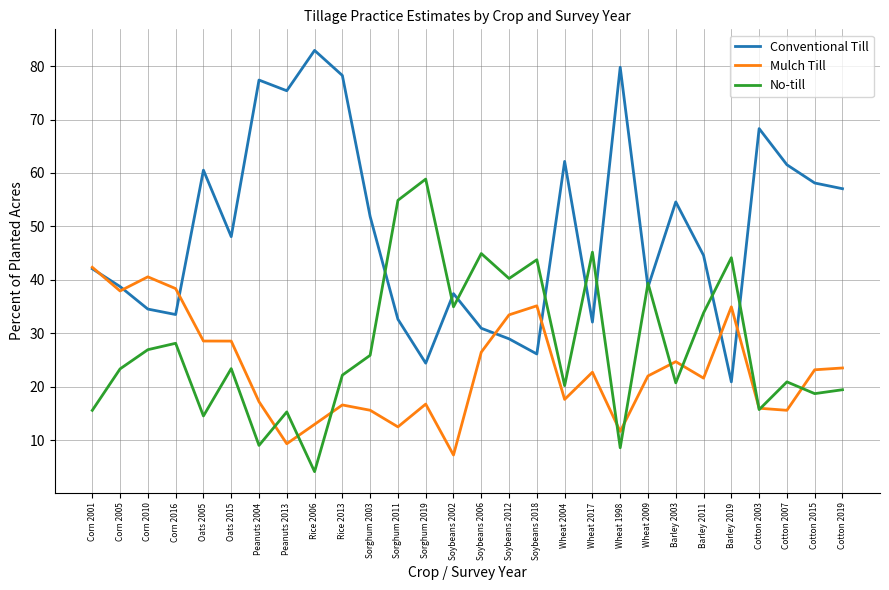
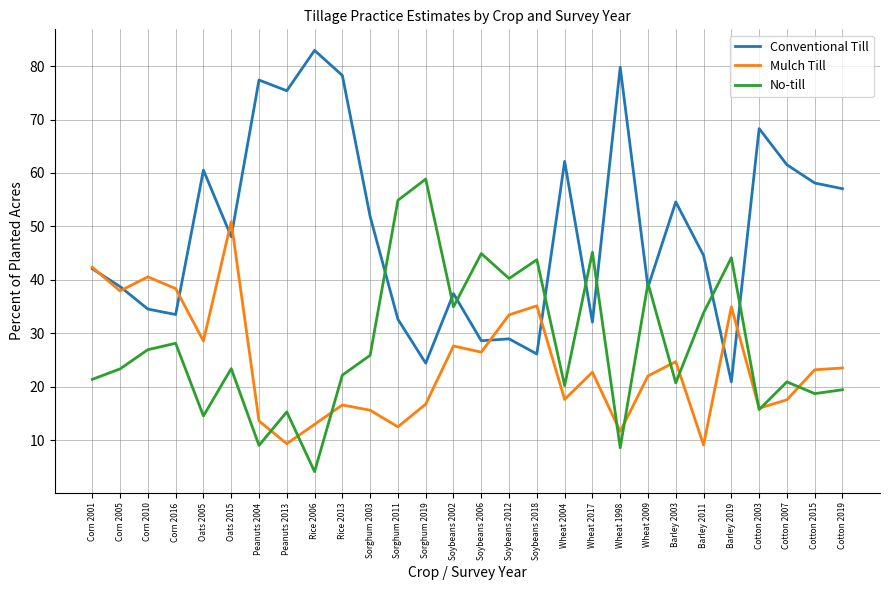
  {
    "Conventional Till": {
      "Corn 2005": 39,
      "Corn 2010": 35,
      "Corn 2016": 34,
      "Oats 2005": 61,
      "Oats 2015": 48,
      "Peanuts 2004": 77,
      "Peanuts 2013": 75,
      "Rice 2006": 83,
      "Rice 2013": 78,
      "Sorghum 2003": 52,
      "Sorghum 2011": 33,
      "Sorghum 2019": 24,
      "Soybeans 2002": 37,
-     "Soybeans 2006": 31,
+     "Soybeans 2006": 29,
      "Soybeans 2012": 29,
      "Soybeans 2018": 26,
      "Wheat 2004": 62,
      "Wheat 2017": 32,
      "Wheat 1998": 80,
      "Wheat 2009": 39,
      "Barley 2003": 55,
      "Barley 2011": 45,
      "Barley 2019": 21,
      "Cotton 2003": 68,
      "Cotton 2007": 62,
      "Cotton 2015": 58,
      "Cotton 2019": 57
    },
    "Mulch Till": {
      "Corn 2005": 38,
      "Corn 2010": 41,
      "Corn 2016": 38,
      "Oats 2005": 29,
-     "Oats 2015": 29,
-     "Peanuts 2004": 17,
+     "Oats 2015": 51,
+     "Peanuts 2004": 14,
      "Peanuts 2013": 9,
      "Rice 2006": 13,
      "Rice 2013": 17,
      "Sorghum 2003": 16,
      "Sorghum 2011": 12,
      "Sorghum 2019": 17,
-     "Soybeans 2002": 7,
+     "Soybeans 2002": 28,
      "Soybeans 2006": 26,
      "Soybeans 2012": 33,
      "Soybeans 2018": 35,
      "Wheat 2004": 18,
      "Wheat 2017": 23,
      "Wheat 1998": 12,
      "Wheat 2009": 22,
      "Barley 2003": 25,
-     "Barley 2011": 22,
+     "Barley 2011": 9,
      "Barley 2019": 35,
-     "Cotton 2007": 16,
+     "Cotton 2007": 18,
      "Cotton 2015": 23,
      "Cotton 2019": 24
    },
    "No-till": {
-     "Corn 2001": 16,
+     "Corn 2001": 21,
      "Corn 2005": 23,
      "Corn 2010": 27,
      "Corn 2016": 28,
      "Oats 2005": 15,
      "Oats 2015": 23,
      "Peanuts 2004": 9,
      "Peanuts 2013": 15,
      "Rice 2006": 4,
      "Rice 2013": 22,
      "Sorghum 2003": 26,
      "Sorghum 2011": 55,
      "Sorghum 2019": 59,
      "Soybeans 2002": 35,
      "Soybeans 2006": 45,
      "Soybeans 2012": 40,
      "Soybeans 2018": 44,
      "Wheat 2004": 20,
      "Wheat 2017": 45,
      "Wheat 1998": 9,
      "Wheat 2009": 39,
      "Barley 2003": 21,
      "Barley 2011": 34,
      "Barley 2019": 44,
      "Cotton 2007": 21,
      "Cotton 2015": 19,
      "Cotton 2019": 19
    }
  }
